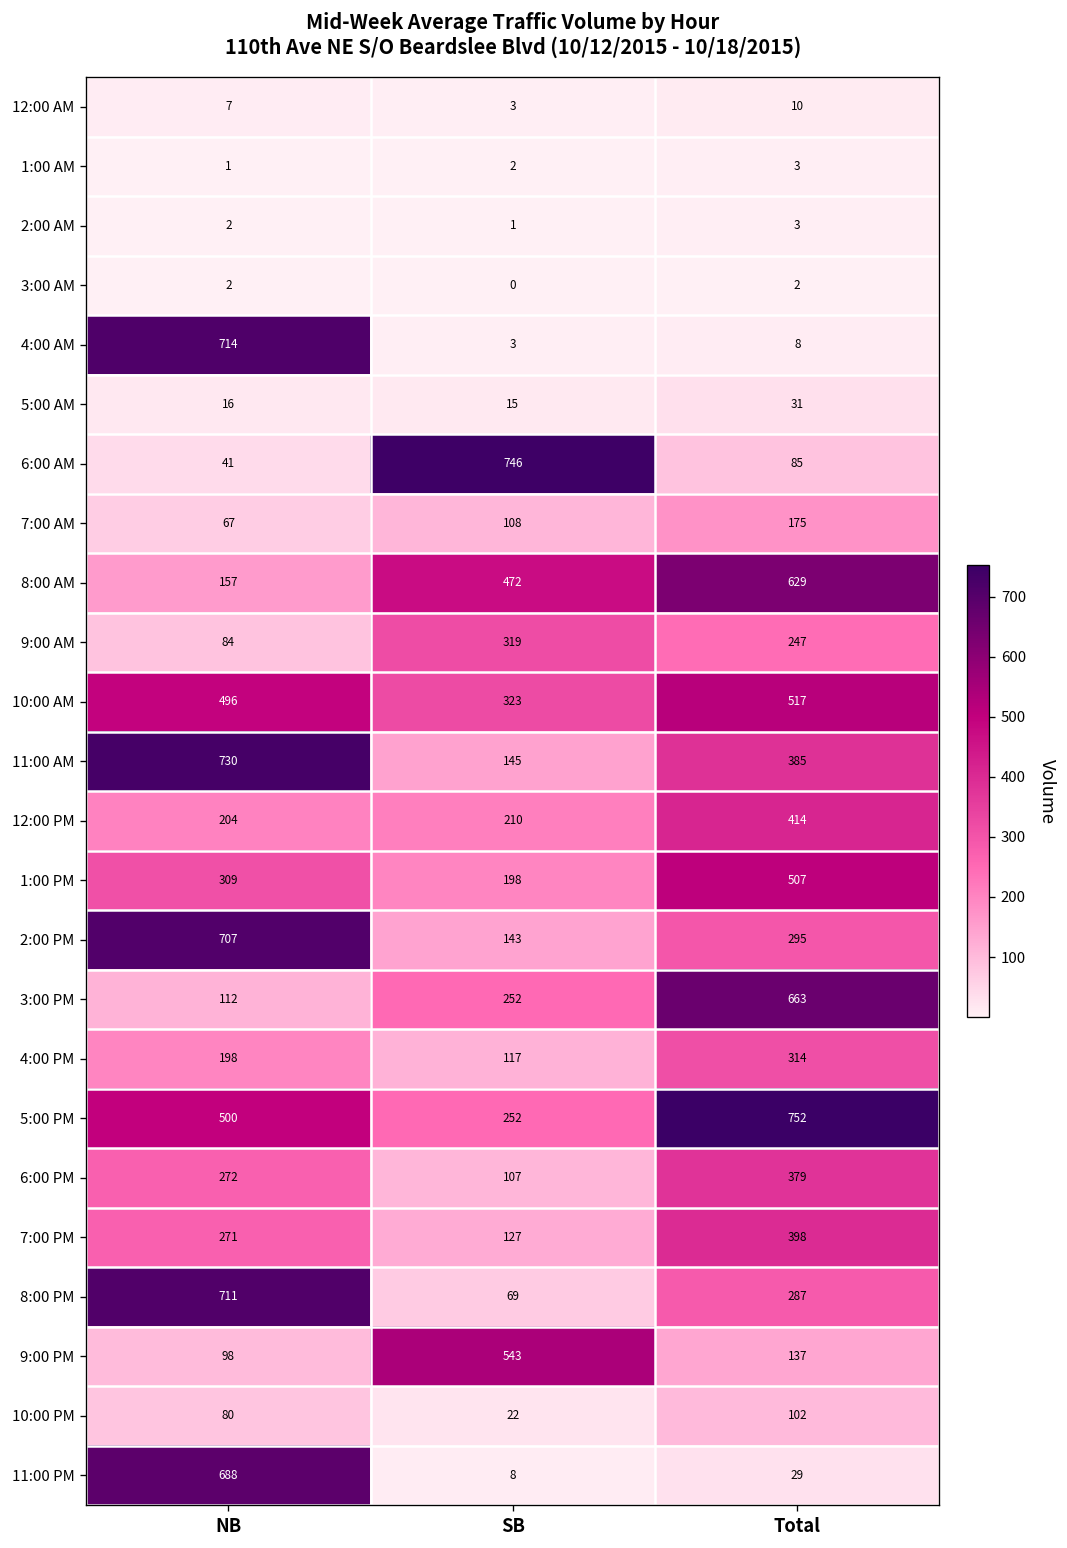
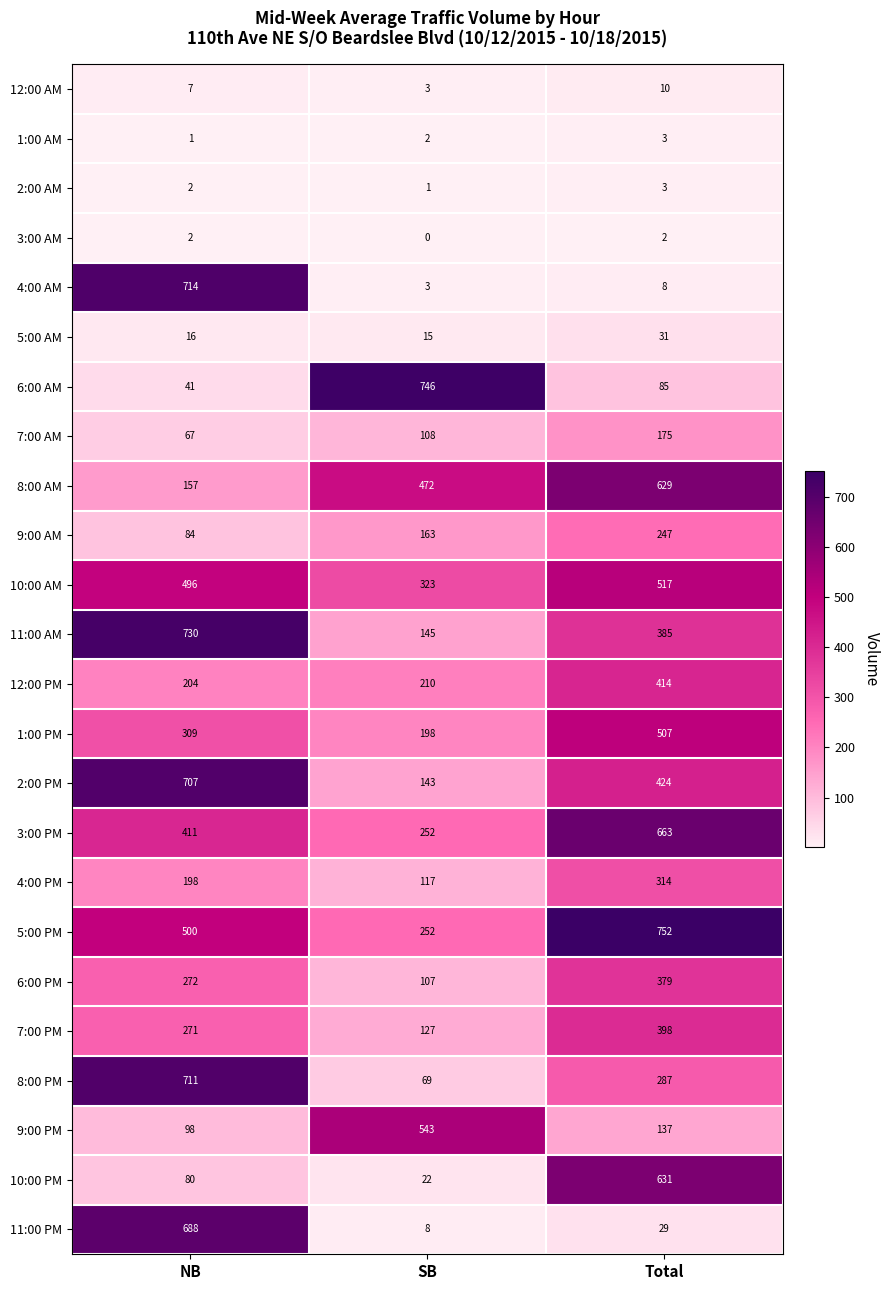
  {
    "12:00 AM": {
      "NB": 7,
      "SB": 3,
      "Total": 10
    },
    "1:00 AM": {
      "NB": 1,
      "SB": 2,
      "Total": 3
    },
    "2:00 AM": {
      "NB": 2,
      "SB": 1,
      "Total": 3
    },
    "3:00 AM": {
      "NB": 2,
      "SB": 0,
      "Total": 2
    },
    "4:00 AM": {
      "NB": 714,
      "SB": 3,
      "Total": 8
    },
    "5:00 AM": {
      "NB": 16,
      "SB": 15,
      "Total": 31
    },
    "6:00 AM": {
      "NB": 41,
      "SB": 746,
      "Total": 85
    },
    "7:00 AM": {
      "NB": 67,
      "SB": 108,
      "Total": 175
    },
    "8:00 AM": {
      "NB": 157,
      "SB": 472,
      "Total": 629
    },
    "9:00 AM": {
      "NB": 84,
-     "SB": 319,
+     "SB": 163,
      "Total": 247
    },
    "10:00 AM": {
      "NB": 496,
      "SB": 323,
      "Total": 517
    },
    "11:00 AM": {
      "NB": 730,
      "SB": 145,
      "Total": 385
    },
    "12:00 PM": {
      "NB": 204,
      "SB": 210,
      "Total": 414
    },
    "1:00 PM": {
      "NB": 309,
      "SB": 198,
      "Total": 507
    },
    "2:00 PM": {
      "NB": 707,
      "SB": 143,
-     "Total": 295
+     "Total": 424
    },
    "3:00 PM": {
-     "NB": 112,
+     "NB": 411,
      "SB": 252,
      "Total": 663
    },
    "4:00 PM": {
      "NB": 198,
      "SB": 117,
      "Total": 314
    },
    "5:00 PM": {
      "NB": 500,
      "SB": 252,
      "Total": 752
    },
    "6:00 PM": {
      "NB": 272,
      "SB": 107,
      "Total": 379
    },
    "7:00 PM": {
      "NB": 271,
      "SB": 127,
      "Total": 398
    },
    "8:00 PM": {
      "NB": 711,
      "SB": 69,
      "Total": 287
    },
    "9:00 PM": {
      "NB": 98,
      "SB": 543,
      "Total": 137
    },
    "10:00 PM": {
      "NB": 80,
      "SB": 22,
-     "Total": 102
+     "Total": 631
    },
    "11:00 PM": {
      "NB": 688,
      "SB": 8,
      "Total": 29
    }
  }
